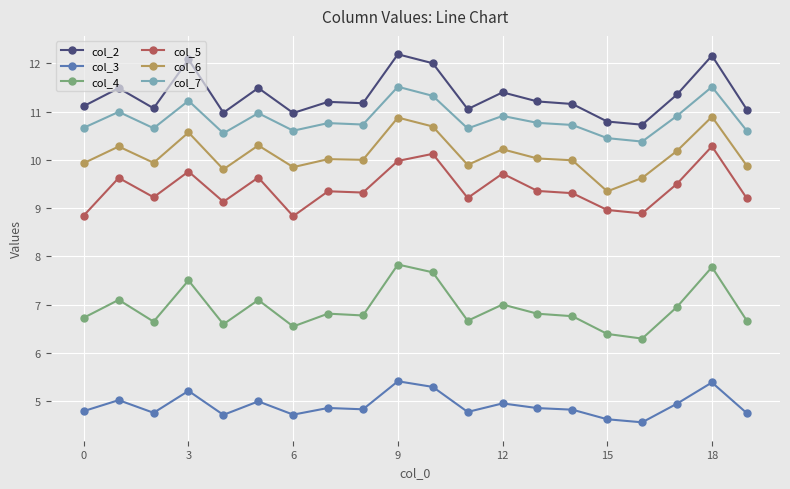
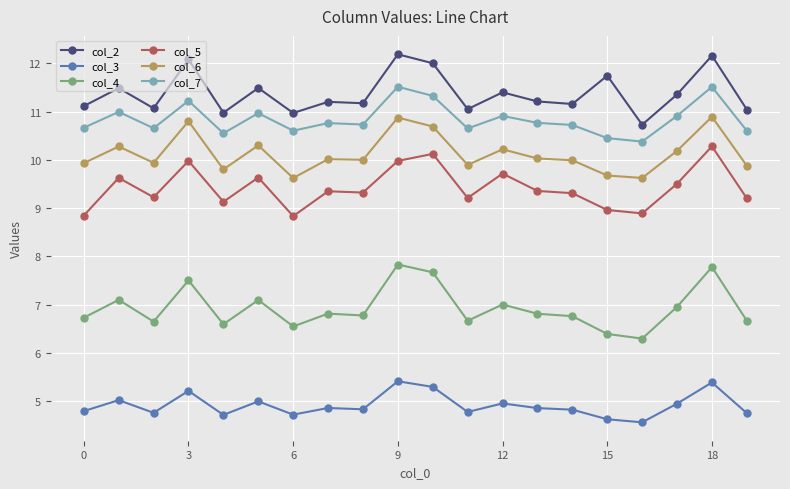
  {
    "col_2": {
      "0": 11.1,
      "6": 11.0,
      "9": 12.2,
      "12": 11.4,
-     "15": 10.8,
+     "15": 11.7,
      "18": 12.2
    },
    "col_5": {
      "0": 8.8,
-     "3": 9.8,
+     "3": 10.0,
      "6": 8.8,
      "9": 10.0,
      "12": 9.7,
      "15": 9.0,
      "18": 10.3
    },
    "col_6": {
      "0": 9.9,
-     "3": 10.6,
-     "6": 9.9,
+     "3": 10.8,
+     "6": 9.6,
      "9": 10.9,
      "12": 10.2,
-     "15": 9.3,
+     "15": 9.7,
      "18": 10.9
    }
  }
